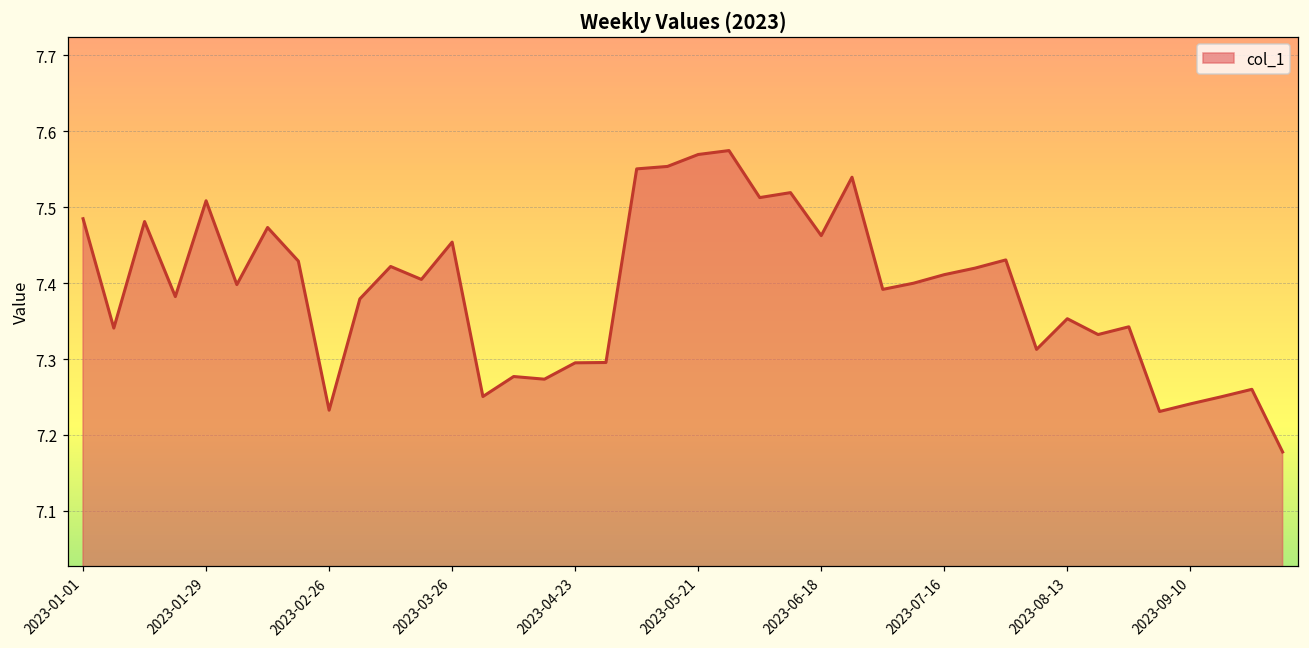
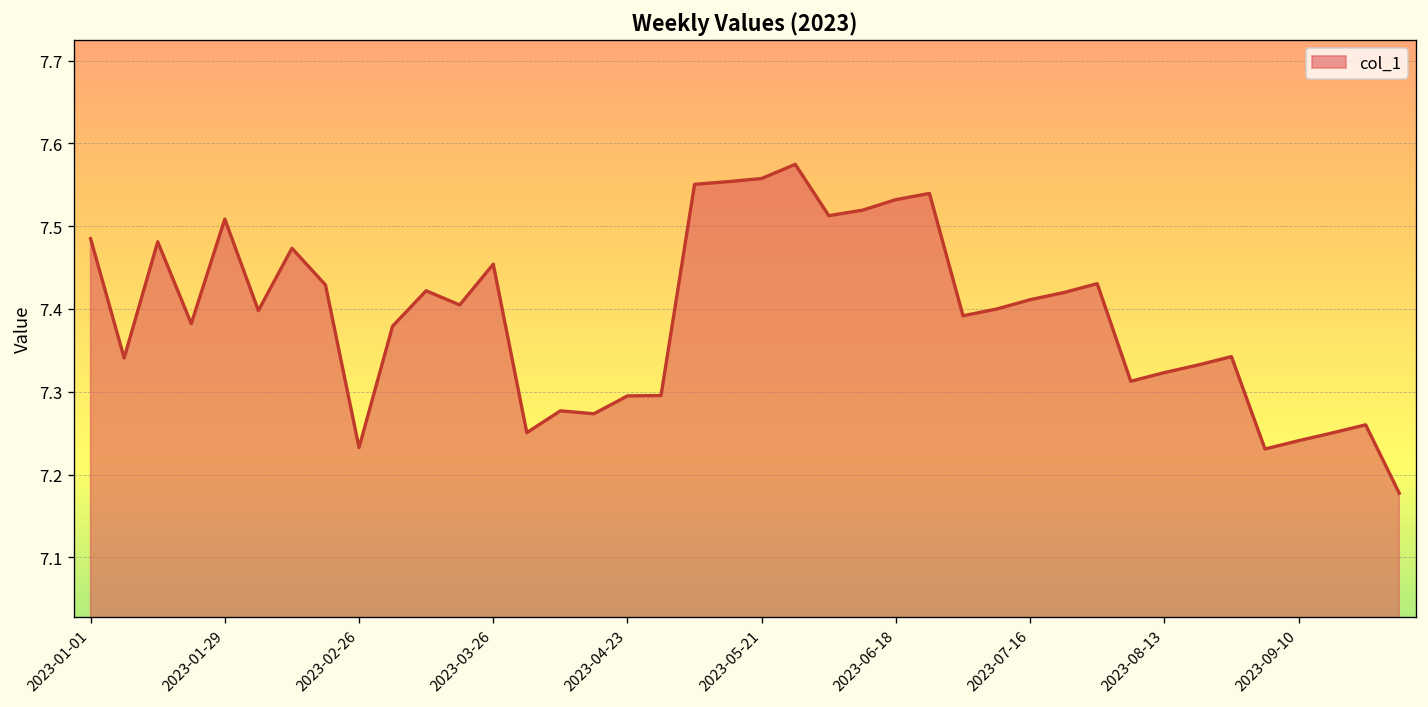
  {
    "2023-01-01": 7.48,
    "2023-01-29": 7.51,
    "2023-02-26": 7.23,
    "2023-03-26": 7.45,
    "2023-04-23": 7.30,
-   "2023-05-21": 7.57,
-   "2023-06-18": 7.46,
+   "2023-05-21": 7.56,
+   "2023-06-18": 7.53,
    "2023-07-16": 7.41,
-   "2023-08-13": 7.35,
+   "2023-08-13": 7.32,
    "2023-09-10": 7.24
  }
